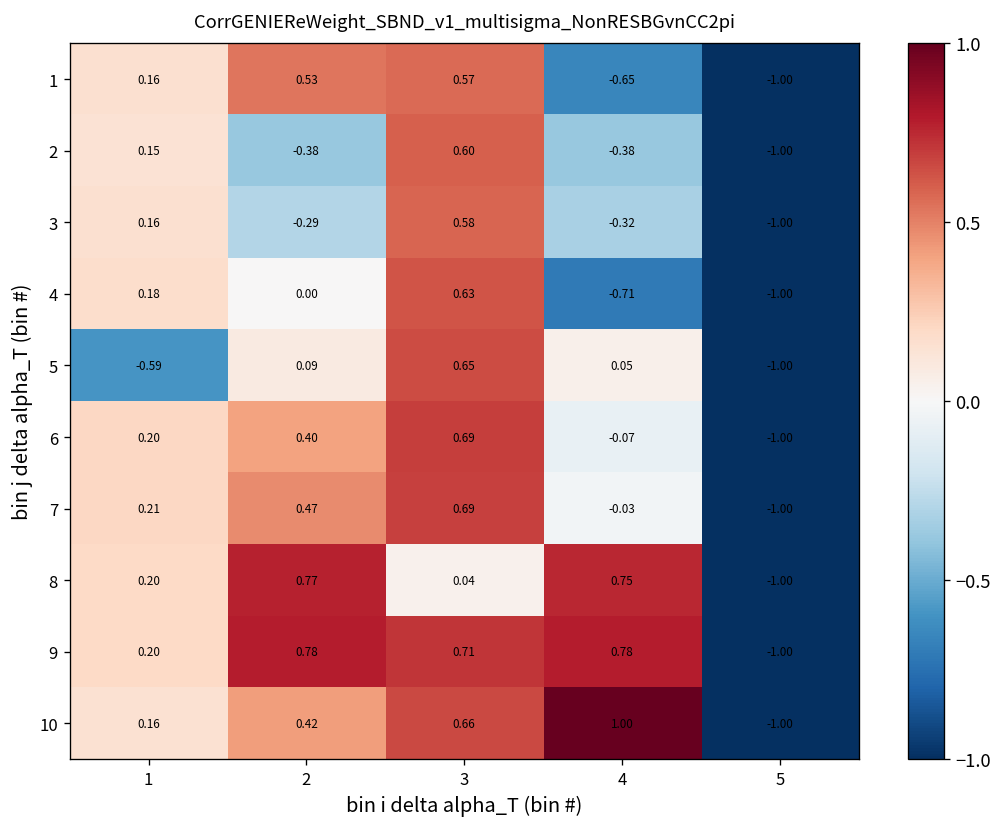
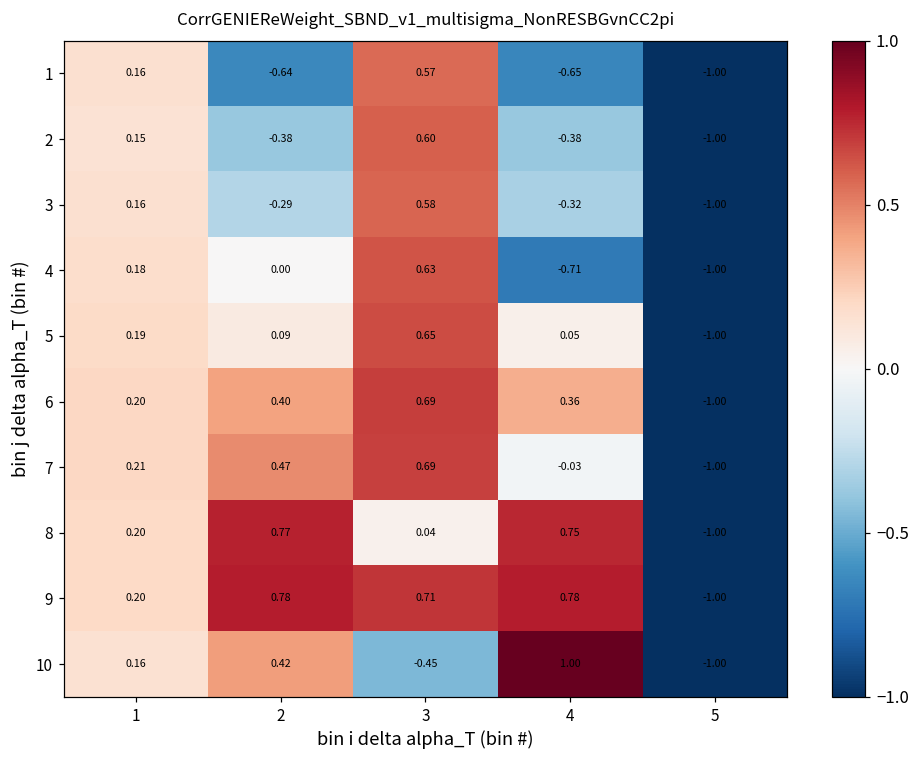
  {
    "1": {
      "1": 0.16,
-     "2": 0.53,
+     "2": -0.64,
      "3": 0.57,
      "4": -0.65,
      "5": -1.00
    },
    "2": {
      "1": 0.15,
      "2": -0.38,
      "3": 0.60,
      "4": -0.38,
      "5": -1.00
    },
    "3": {
      "1": 0.16,
      "2": -0.29,
      "3": 0.58,
      "4": -0.32,
      "5": -1.00
    },
    "4": {
      "1": 0.18,
      "2": 0.00,
      "3": 0.63,
      "4": -0.71,
      "5": -1.00
    },
    "5": {
-     "1": -0.59,
+     "1": 0.19,
      "2": 0.09,
      "3": 0.65,
      "4": 0.05,
      "5": -1.00
    },
    "6": {
      "1": 0.20,
      "2": 0.40,
      "3": 0.69,
-     "4": -0.07,
+     "4": 0.36,
      "5": -1.00
    },
    "7": {
      "1": 0.21,
      "2": 0.47,
      "3": 0.69,
      "4": -0.03,
      "5": -1.00
    },
    "8": {
      "1": 0.20,
      "2": 0.77,
      "3": 0.04,
      "4": 0.75,
      "5": -1.00
    },
    "9": {
      "1": 0.20,
      "2": 0.78,
      "3": 0.71,
      "4": 0.78,
      "5": -1.00
    },
    "10": {
      "1": 0.16,
      "2": 0.42,
-     "3": 0.66,
+     "3": -0.45,
      "4": 1.00,
      "5": -1.00
    }
  }
